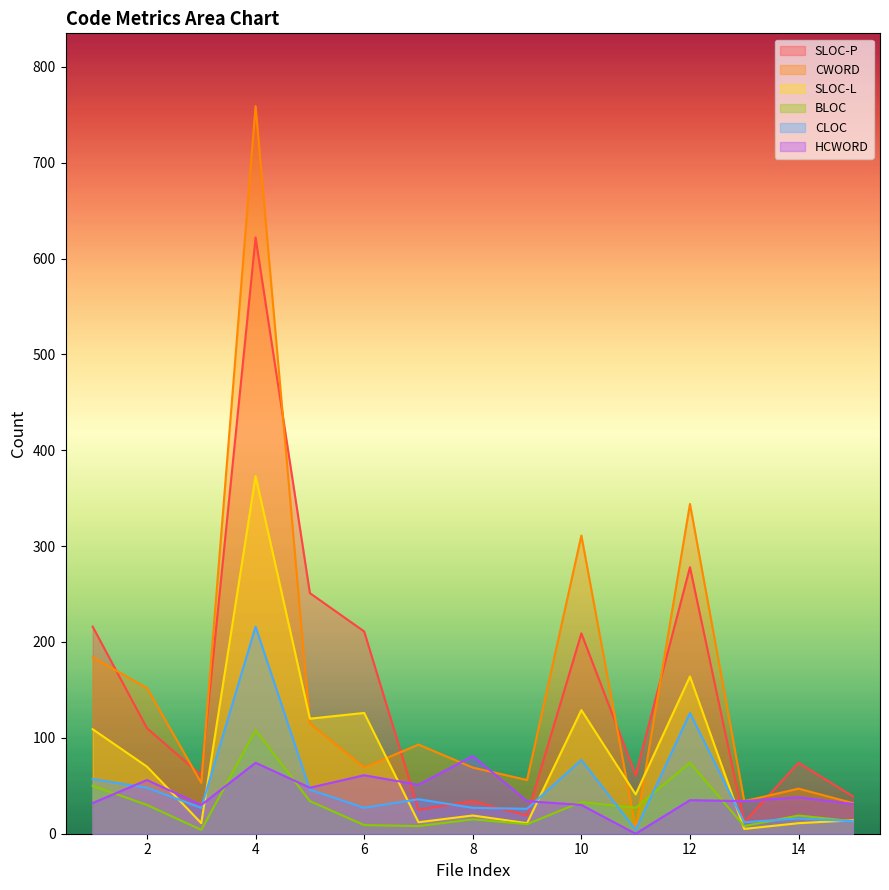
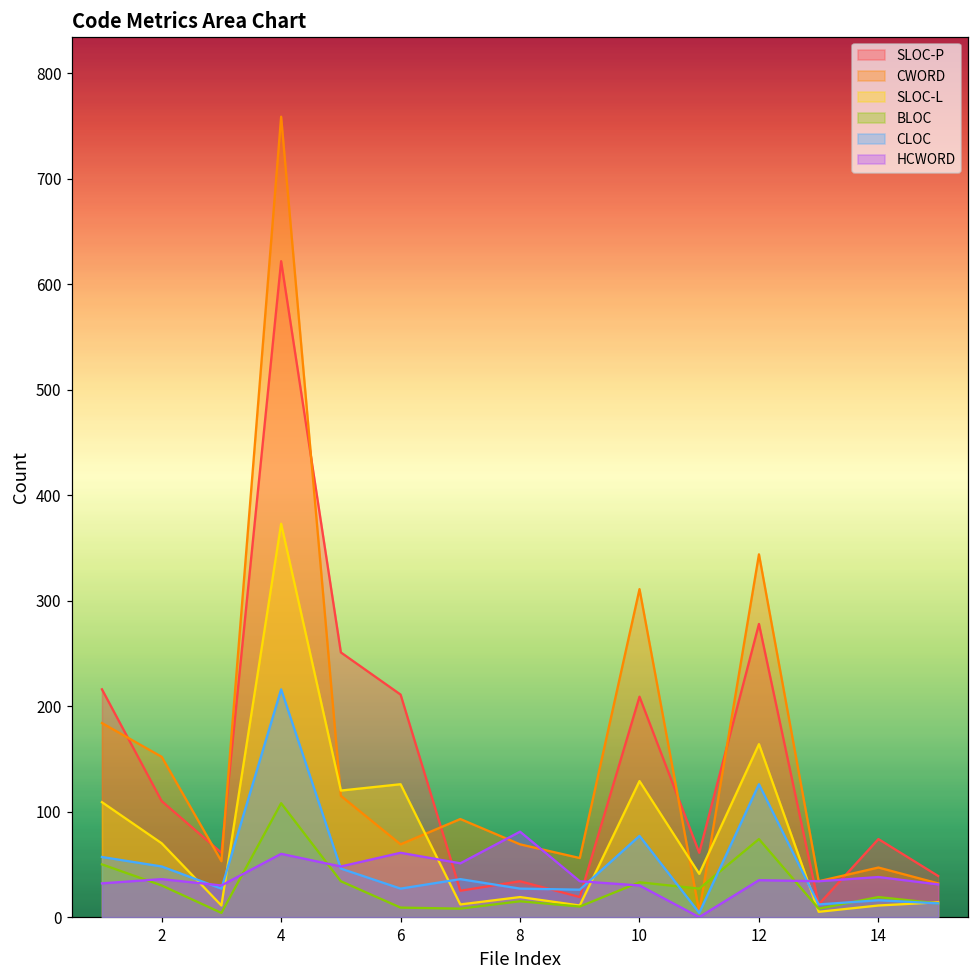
  {
    "BLOC": {
      "2": 30,
      "4": 110,
      "6": 10,
      "8": 20,
      "10": 30,
      "12": 70,
      "14": 20
    },
    "CLOC": {
      "2": 50,
      "4": 220,
      "6": 30,
      "8": 30,
      "10": 80,
      "12": 130,
      "14": 20
    },
    "HCWORD": {
-     "2": 60,
-     "4": 70,
+     "2": 40,
+     "4": 60,
      "6": 60,
      "8": 80,
      "10": 30,
      "12": 40,
      "14": 40
    }
  }
